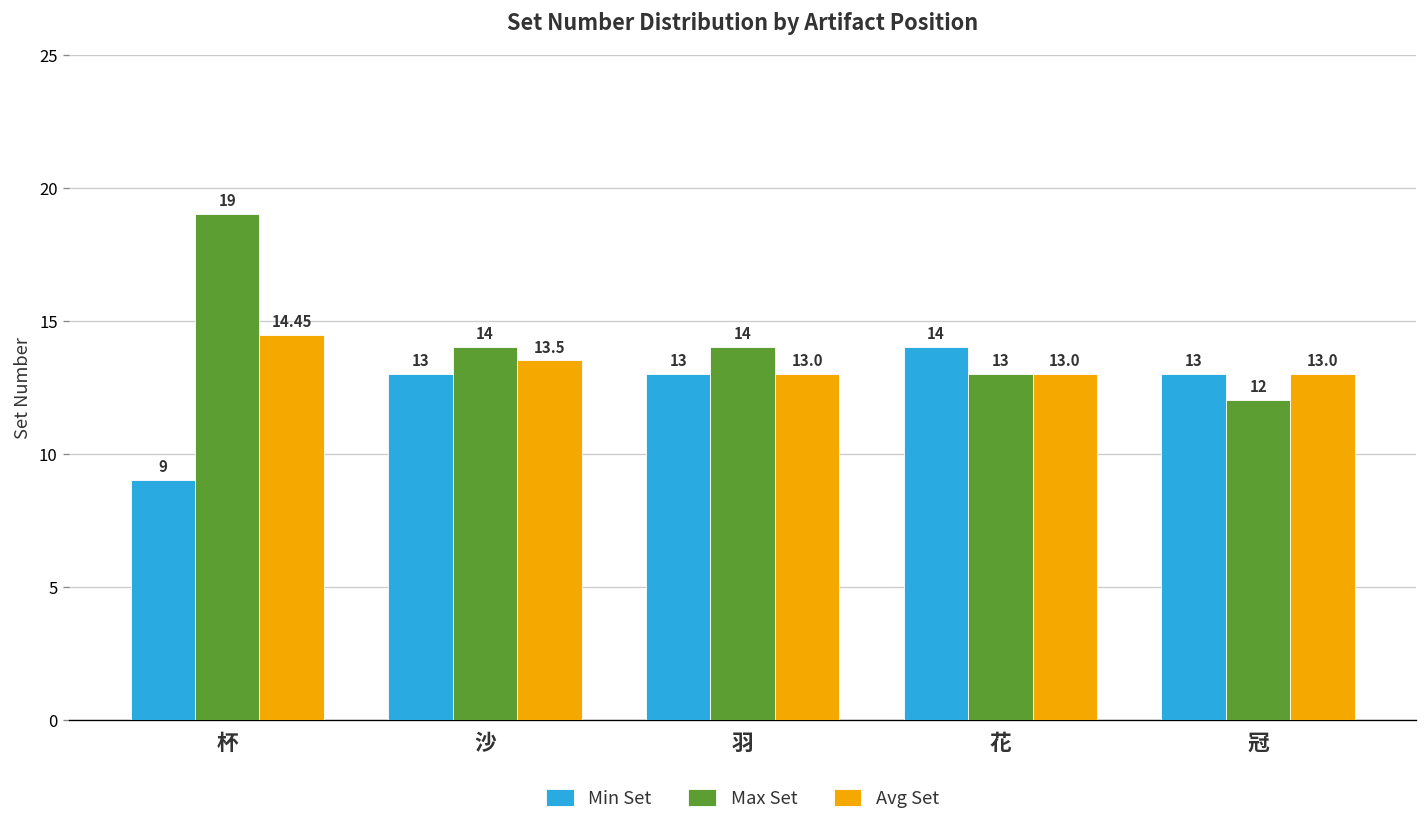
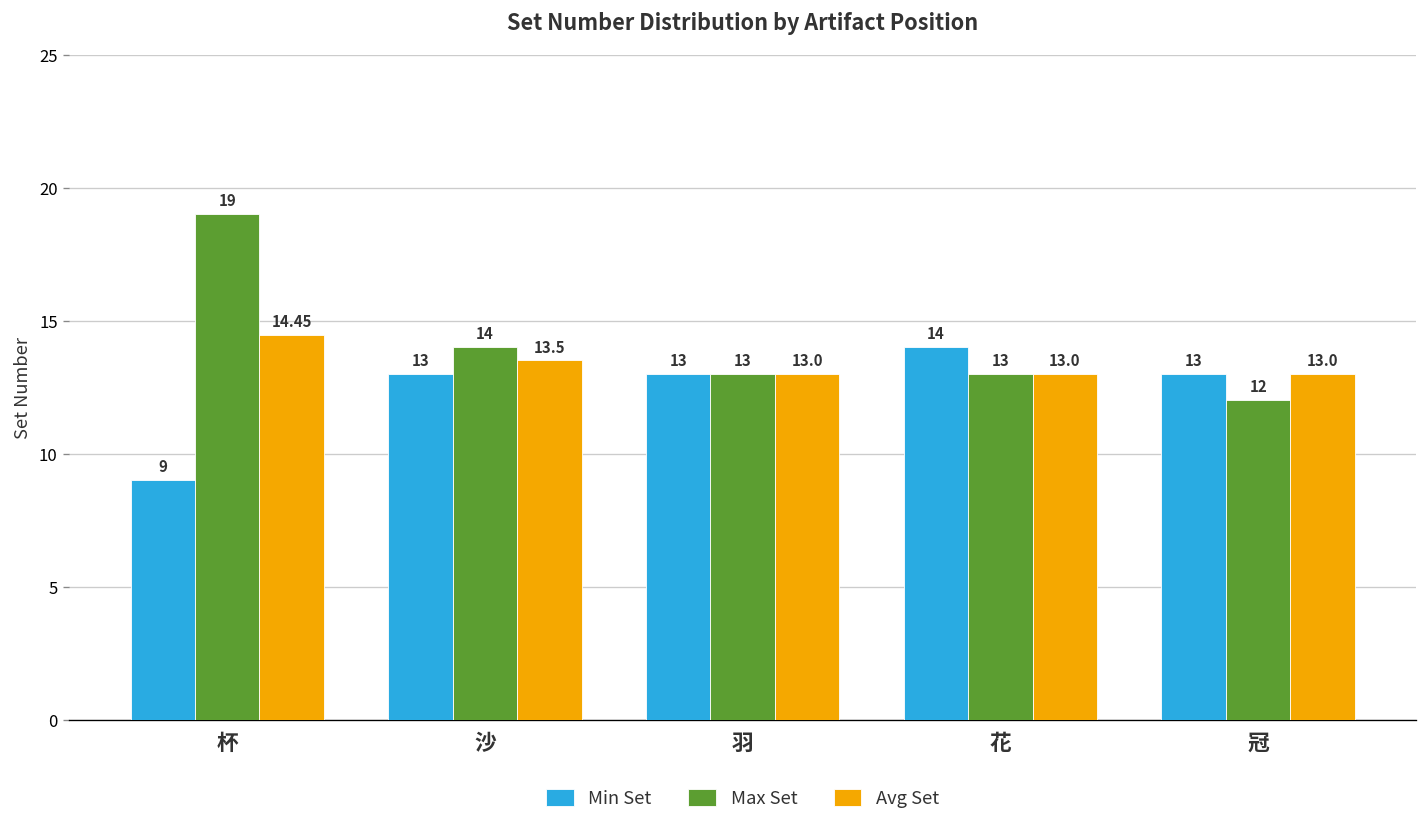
  {
    "Min Set": {
      "杯": 9,
      "沙": 13,
      "羽": 13,
      "花": 14,
      "冠": 13
    },
    "Max Set": {
      "杯": 19,
      "沙": 14,
-     "羽": 14,
+     "羽": 13,
      "花": 13,
      "冠": 12
    },
    "Avg Set": {
      "杯": 14.45,
      "沙": 13.5,
      "羽": 13.0,
      "花": 13.0,
      "冠": 13.0
    }
  }
